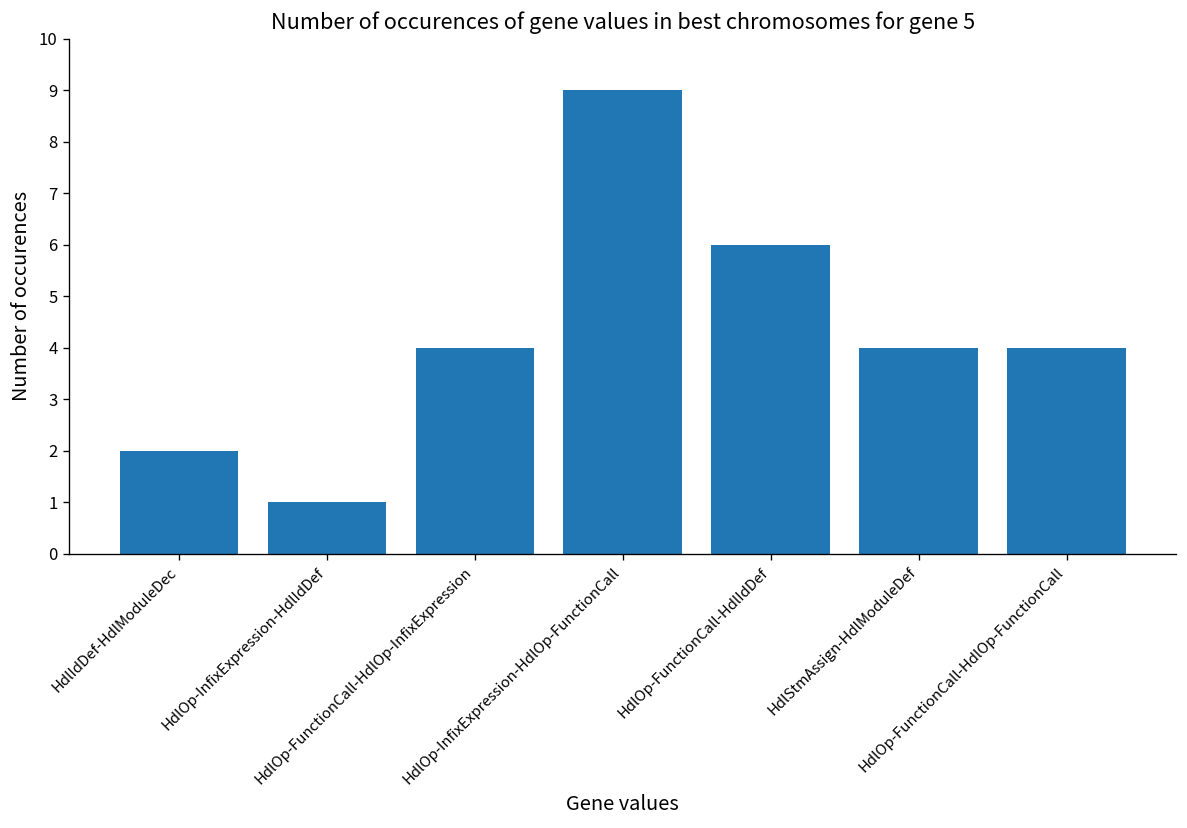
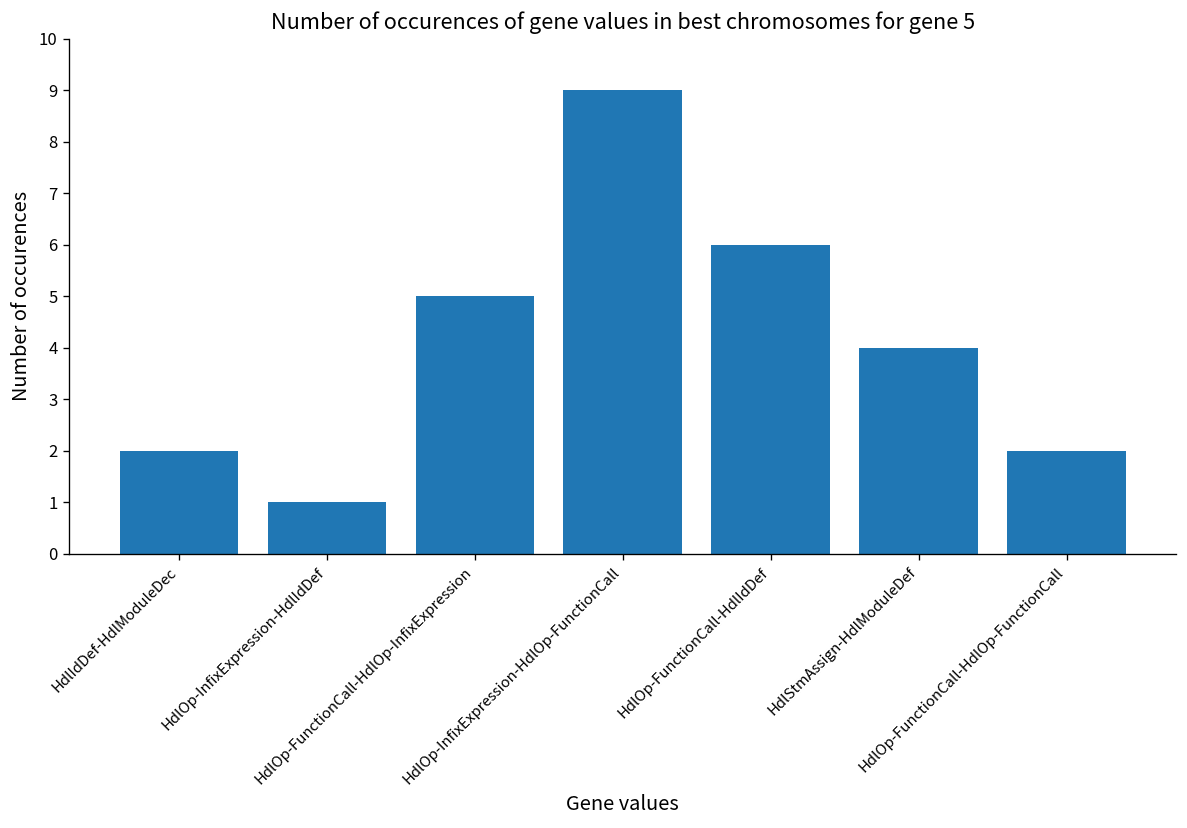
  {
    "HdlIdDef-HdlModuleDec": 2,
    "HdlOp-InfixExpression-HdlIdDef": 1,
-   "HdlOp-FunctionCall-HdlOp-InfixExpression": 4,
+   "HdlOp-FunctionCall-HdlOp-InfixExpression": 5,
    "HdlOp-InfixExpression-HdlOp-FunctionCall": 9,
    "HdlOp-FunctionCall-HdlIdDef": 6,
    "HdlStmAssign-HdlModuleDef": 4,
-   "HdlOp-FunctionCall-HdlOp-FunctionCall": 4
+   "HdlOp-FunctionCall-HdlOp-FunctionCall": 2
  }
